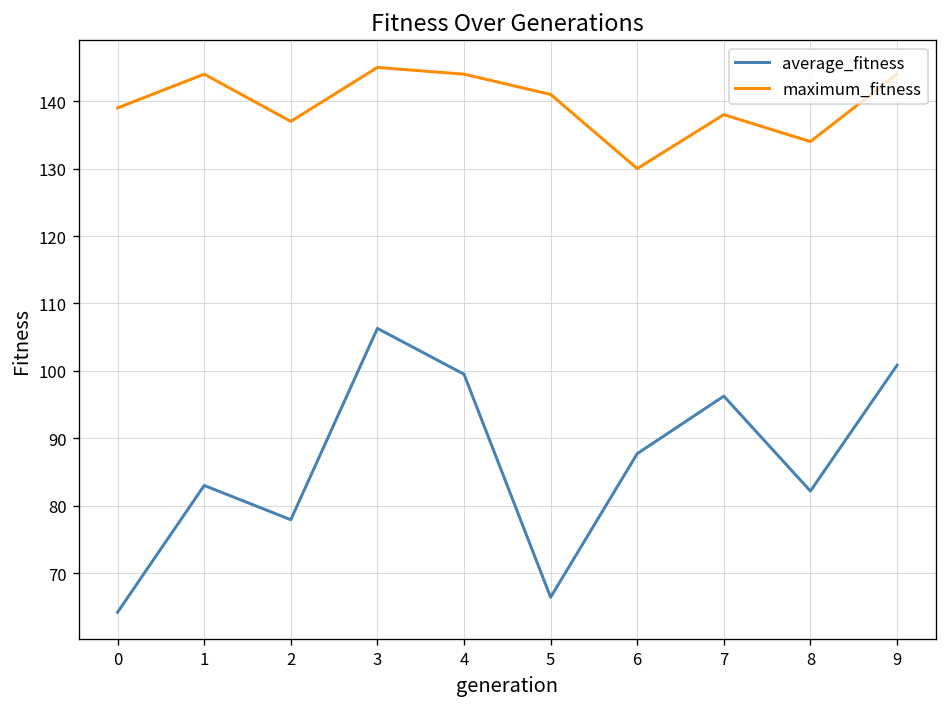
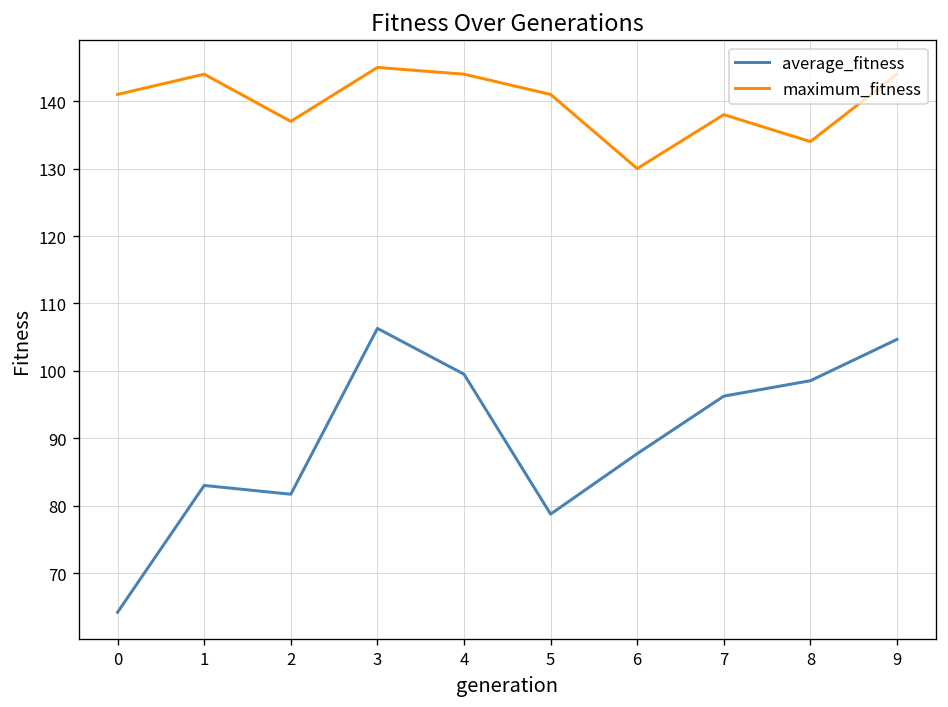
  {
    "average_fitness": {
      "0": 64,
      "1": 83,
-     "2": 78,
+     "2": 82,
      "3": 106,
      "4": 100,
-     "5": 66,
+     "5": 79,
      "6": 88,
      "7": 96,
-     "8": 82,
-     "9": 101
+     "8": 99,
+     "9": 105
    },
    "maximum_fitness": {
-     "0": 139,
+     "0": 141,
      "1": 144,
      "2": 137,
      "3": 145,
      "4": 144,
      "5": 141,
      "6": 130,
      "7": 138,
      "8": 134
    }
  }
